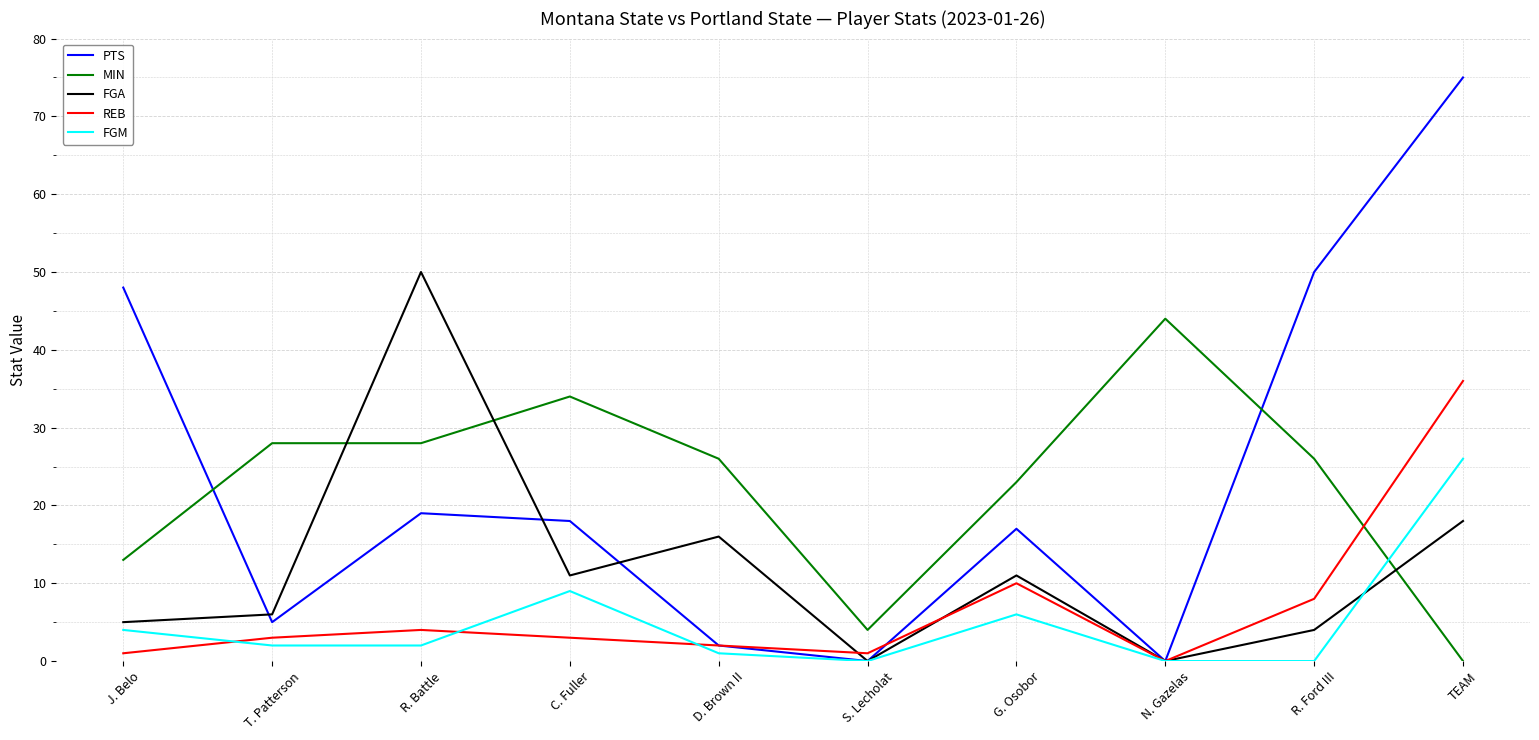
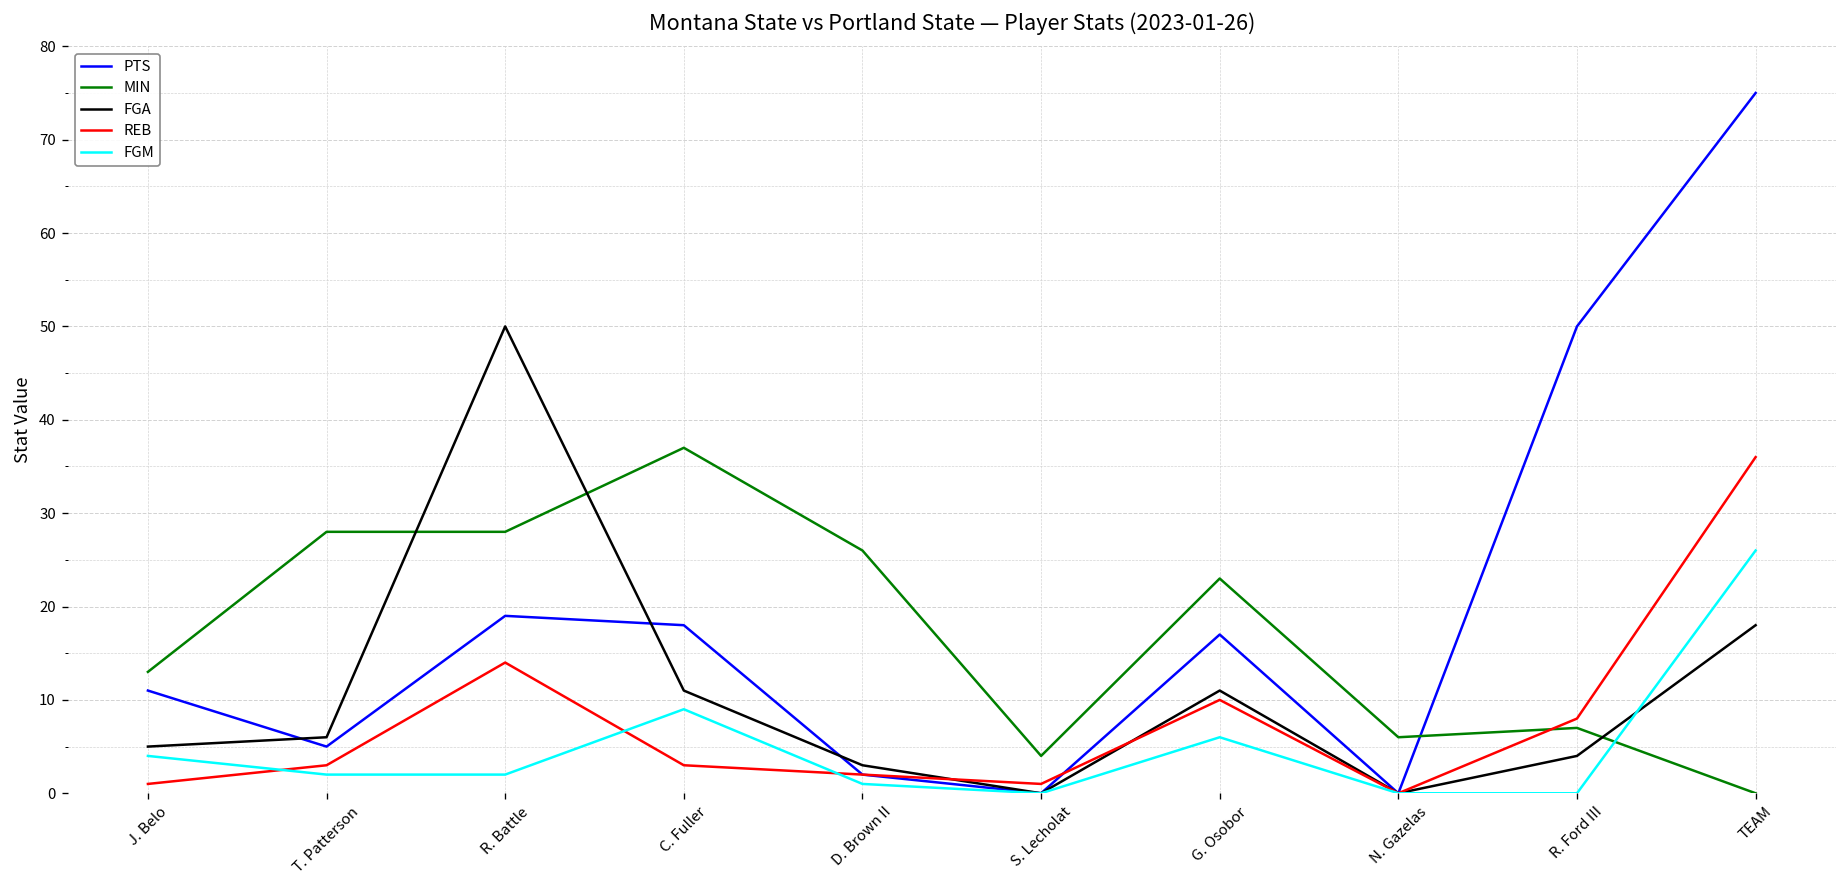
  {
    "PTS": {
-     "J. Belo": 48,
+     "J. Belo": 11,
      "T. Patterson": 5,
      "R. Battle": 19,
      "C. Fuller": 18,
      "G. Osobor": 17,
      "R. Ford III": 50,
      "TEAM": 75
    },
    "MIN": {
      "J. Belo": 13,
      "T. Patterson": 28,
      "R. Battle": 28,
-     "C. Fuller": 34,
+     "C. Fuller": 37,
      "D. Brown II": 26,
      "S. Lecholat": 4,
      "G. Osobor": 23,
-     "N. Gazelas": 44,
-     "R. Ford III": 26,
+     "N. Gazelas": 6,
+     "R. Ford III": 7,
      "TEAM": 0
    },
    "FGA": {
      "J. Belo": 5,
      "T. Patterson": 6,
      "R. Battle": 50,
      "C. Fuller": 11,
-     "D. Brown II": 16,
+     "D. Brown II": 3,
      "G. Osobor": 11,
      "R. Ford III": 4,
      "TEAM": 18
    },
    "REB": {
      "J. Belo": 1,
      "T. Patterson": 3,
-     "R. Battle": 4,
+     "R. Battle": 14,
      "C. Fuller": 3,
      "S. Lecholat": 1,
      "G. Osobor": 10,
      "R. Ford III": 8,
      "TEAM": 36
    },
    "FGM": {
      "J. Belo": 4,
      "T. Patterson": 2,
      "R. Battle": 2,
      "C. Fuller": 9,
      "D. Brown II": 1,
      "G. Osobor": 6,
      "R. Ford III": 0,
      "TEAM": 26
    }
  }
